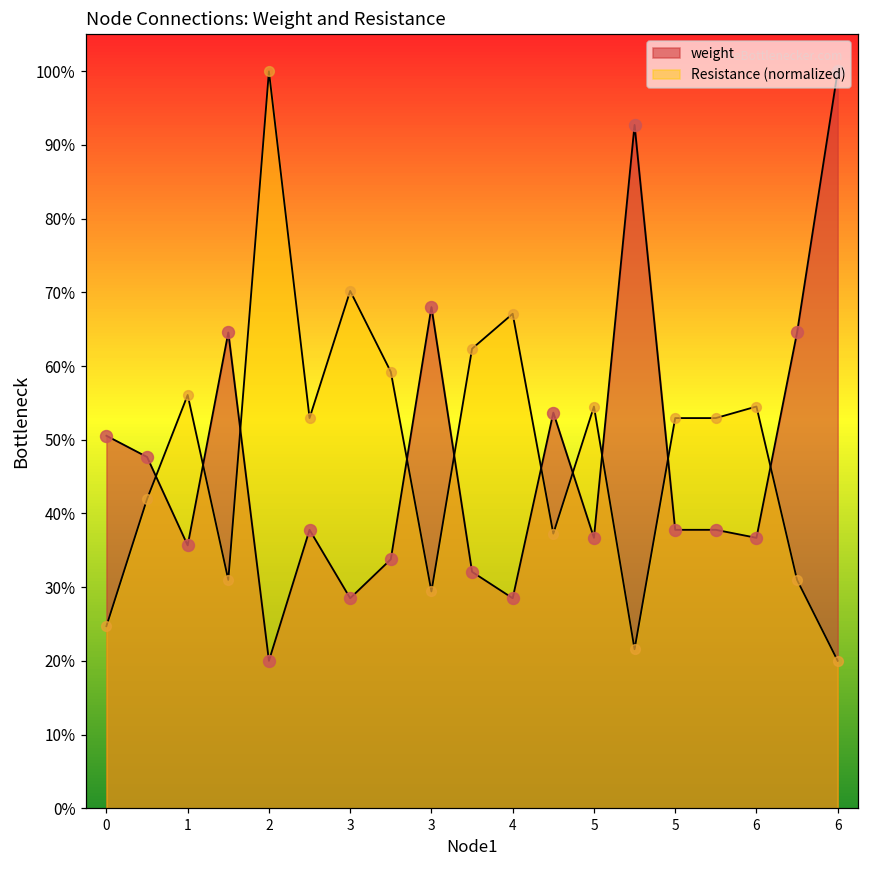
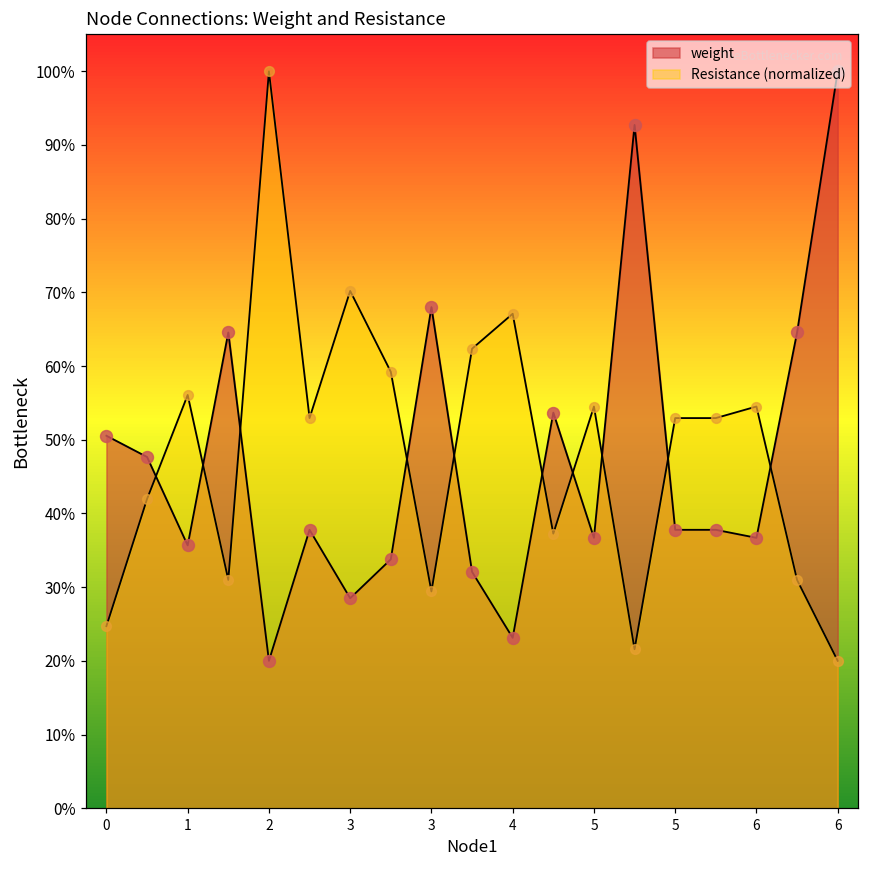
  {
    "weight": {
      "0": "51%",
      "2": "20%",
-     "4": "28%"
+     "4": "23%"
    },
    "Resistance (normalized)": {
      "0": "25%",
      "2": "100%",
      "4": "67%"
    }
  }
